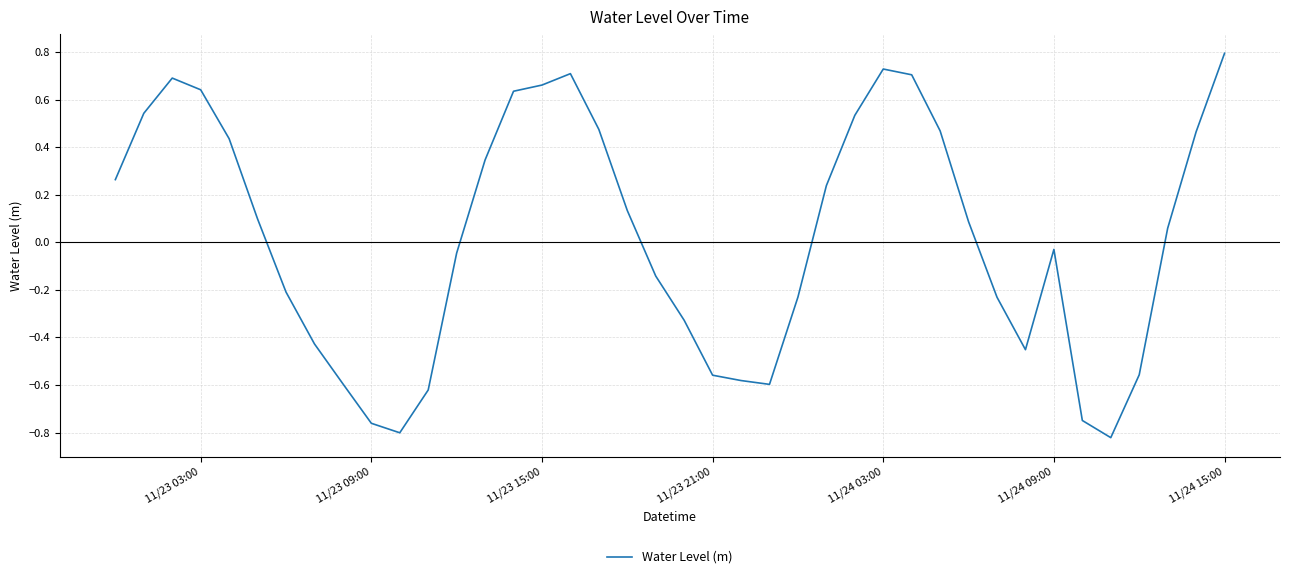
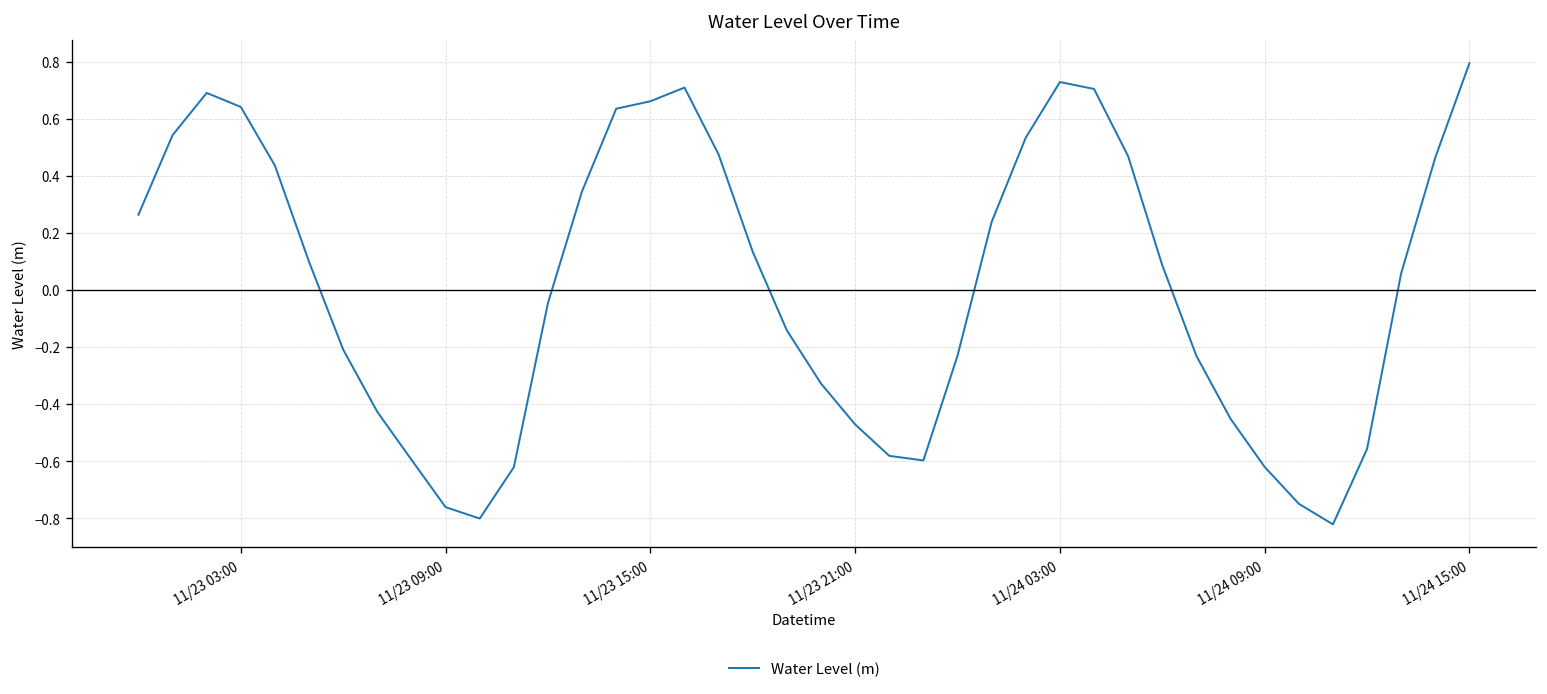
  {
    "11/23 03:00": 0.64,
    "11/23 09:00": -0.76,
    "11/23 15:00": 0.66,
-   "11/23 21:00": -0.56,
+   "11/23 21:00": -0.47,
    "11/24 03:00": 0.73,
-   "11/24 09:00": -0.03,
+   "11/24 09:00": -0.62,
    "11/24 15:00": 0.80
  }
